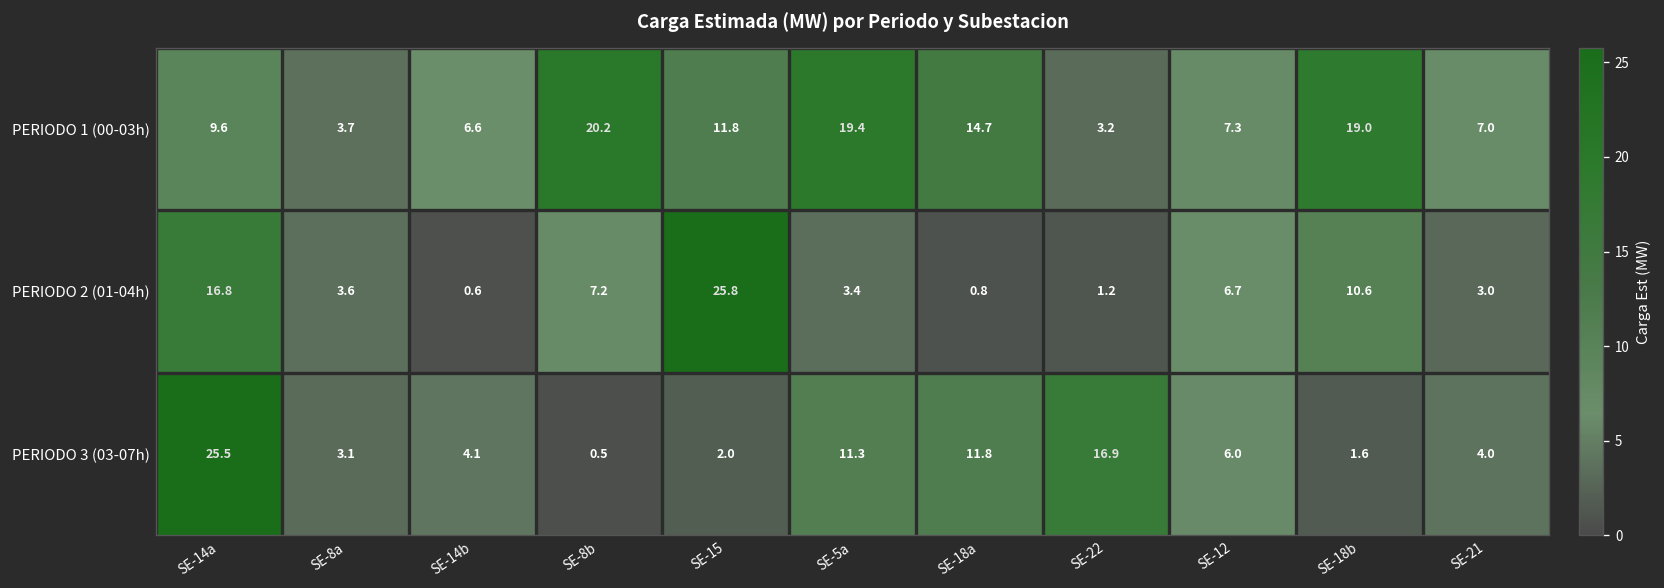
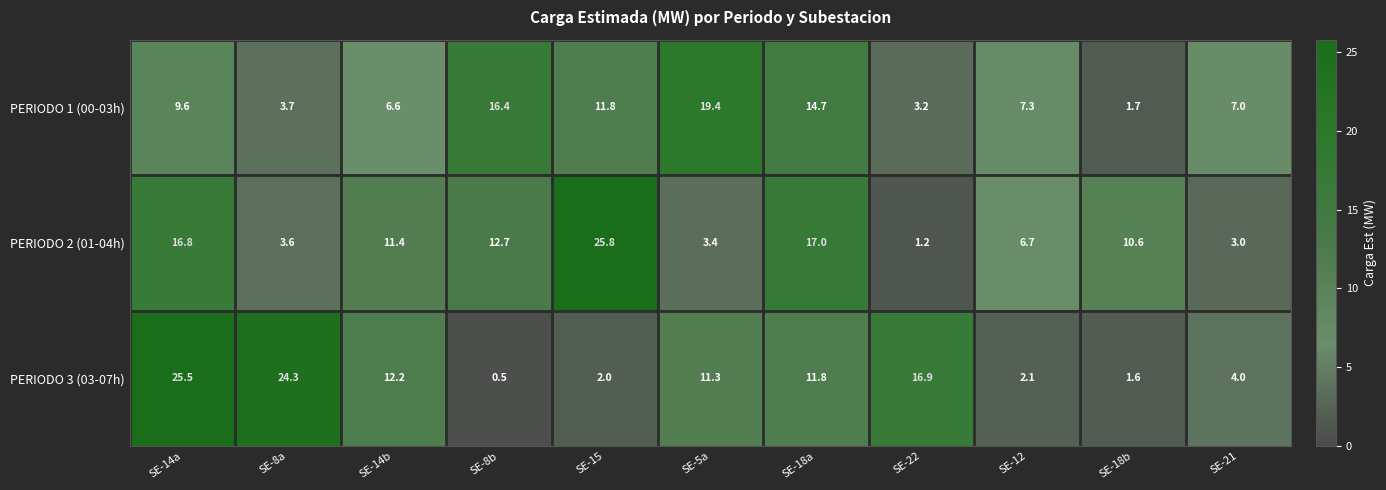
  {
    "PERIODO 1 (00-03h)": {
      "SE-14a": 9.6,
      "SE-8a": 3.7,
      "SE-14b": 6.6,
-     "SE-8b": 20.2,
+     "SE-8b": 16.4,
      "SE-15": 11.8,
      "SE-5a": 19.4,
      "SE-18a": 14.7,
      "SE-22": 3.2,
      "SE-12": 7.3,
-     "SE-18b": 19.0,
+     "SE-18b": 1.7,
      "SE-21": 7.0
    },
    "PERIODO 2 (01-04h)": {
      "SE-14a": 16.8,
      "SE-8a": 3.6,
-     "SE-14b": 0.6,
-     "SE-8b": 7.2,
+     "SE-14b": 11.4,
+     "SE-8b": 12.7,
      "SE-15": 25.8,
      "SE-5a": 3.4,
-     "SE-18a": 0.8,
+     "SE-18a": 17.0,
      "SE-22": 1.2,
      "SE-12": 6.7,
      "SE-18b": 10.6,
      "SE-21": 3.0
    },
    "PERIODO 3 (03-07h)": {
      "SE-14a": 25.5,
-     "SE-8a": 3.1,
-     "SE-14b": 4.1,
+     "SE-8a": 24.3,
+     "SE-14b": 12.2,
      "SE-8b": 0.5,
      "SE-15": 2.0,
      "SE-5a": 11.3,
      "SE-18a": 11.8,
      "SE-22": 16.9,
-     "SE-12": 6.0,
+     "SE-12": 2.1,
      "SE-18b": 1.6,
      "SE-21": 4.0
    }
  }
